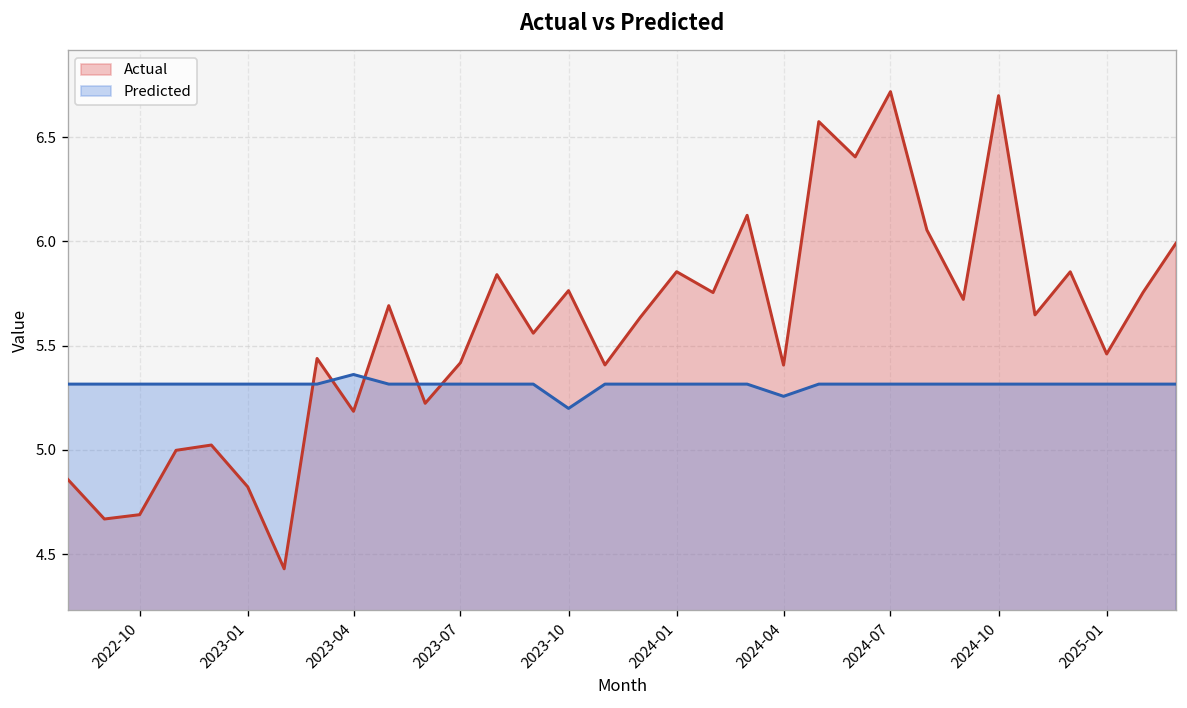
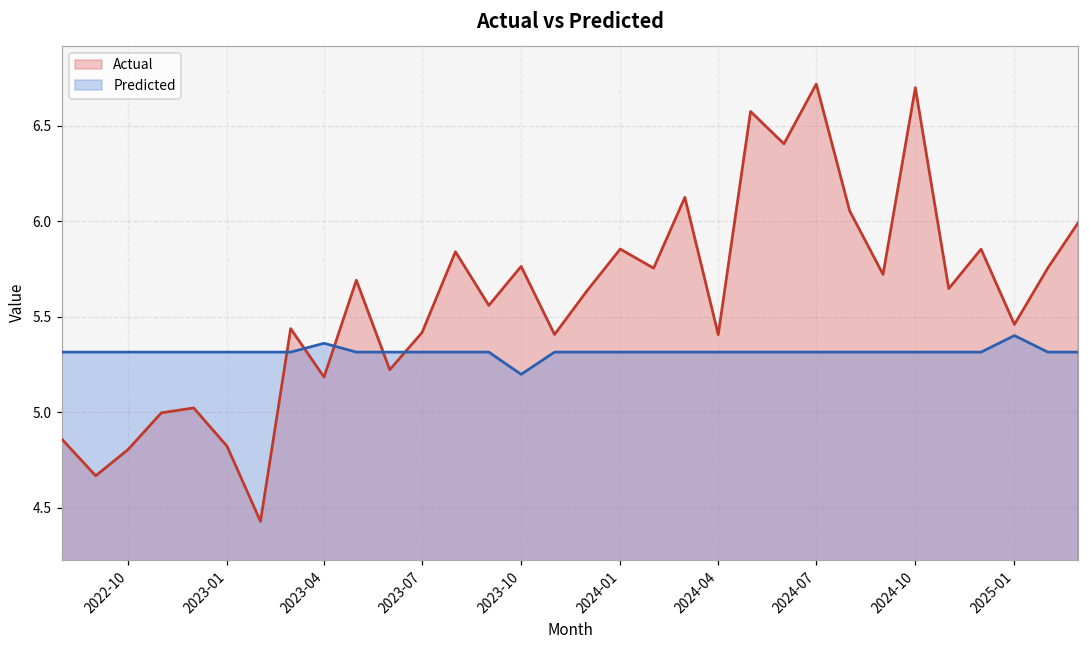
  {
    "Actual": {
-     "2022-10": 4.69,
+     "2022-10": 4.81,
      "2023-01": 4.82,
      "2023-04": 5.19,
      "2023-07": 5.42,
      "2023-10": 5.76,
      "2024-01": 5.85,
      "2024-04": 5.41,
      "2024-07": 6.72,
      "2024-10": 6.70,
      "2025-01": 5.46
    },
    "Predicted": {
      "2022-10": 5.32,
      "2023-01": 5.32,
      "2023-04": 5.36,
      "2023-07": 5.32,
      "2023-10": 5.20,
      "2024-01": 5.32,
-     "2024-04": 5.26,
+     "2024-04": 5.32,
      "2024-07": 5.32,
      "2024-10": 5.32,
-     "2025-01": 5.32
+     "2025-01": 5.40
    }
  }
